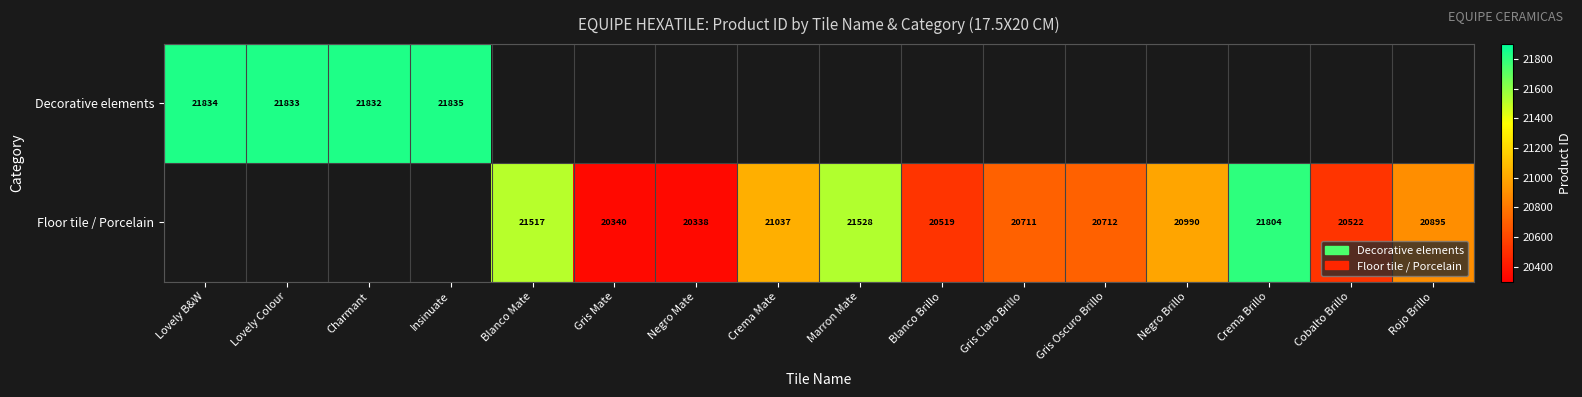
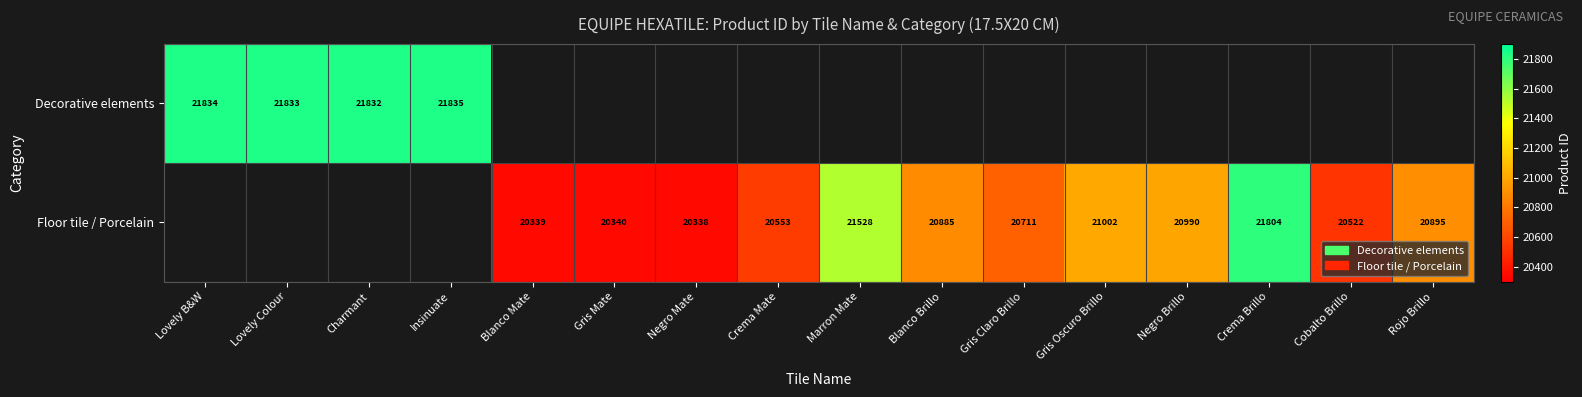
  {
    "Decorative elements": {
      "Lovely B&W": 21834,
      "Lovely Colour": 21833,
      "Charmant": 21832,
      "Insinuate": 21835
    },
    "Floor tile / Porcelain": {
-     "Blanco Mate": 21517,
+     "Blanco Mate": 20339,
      "Gris Mate": 20340,
      "Negro Mate": 20338,
-     "Crema Mate": 21037,
+     "Crema Mate": 20553,
      "Marron Mate": 21528,
-     "Blanco Brillo": 20519,
+     "Blanco Brillo": 20885,
      "Gris Claro Brillo": 20711,
-     "Gris Oscuro Brillo": 20712,
+     "Gris Oscuro Brillo": 21002,
      "Negro Brillo": 20990,
      "Crema Brillo": 21804,
      "Cobalto Brillo": 20522,
      "Rojo Brillo": 20895
    }
  }
